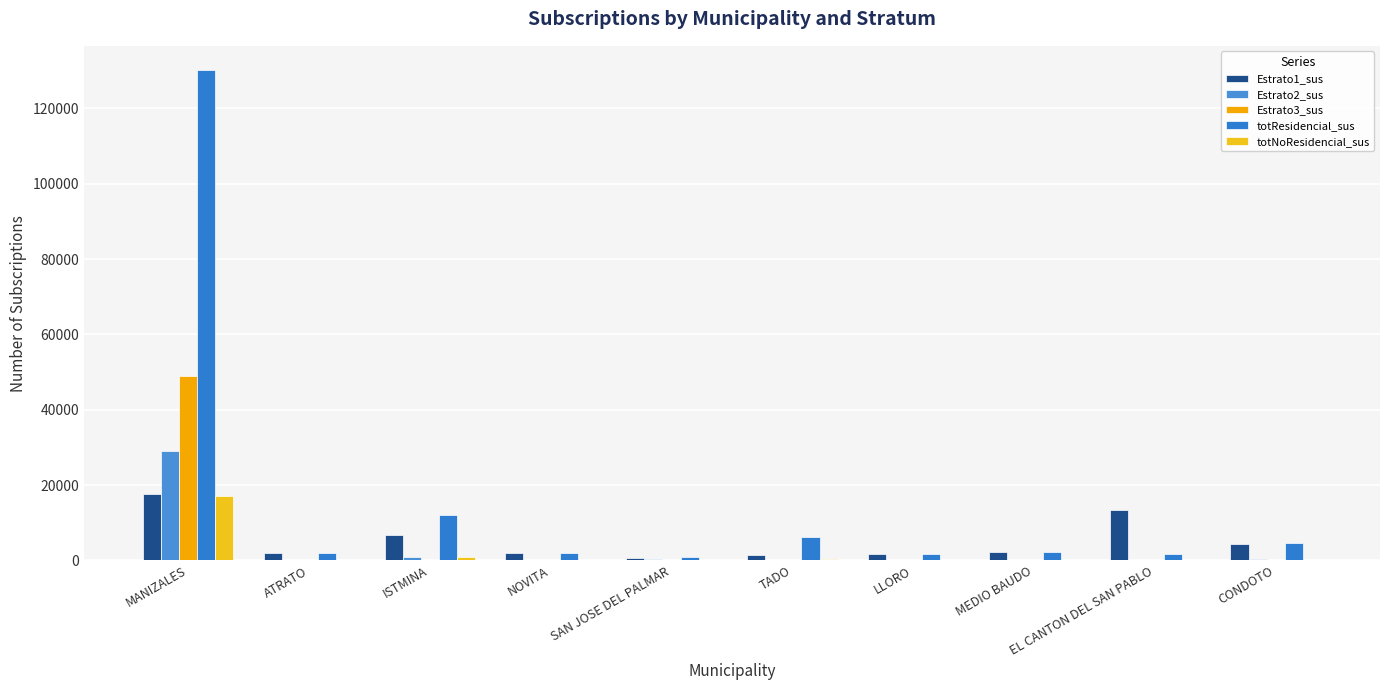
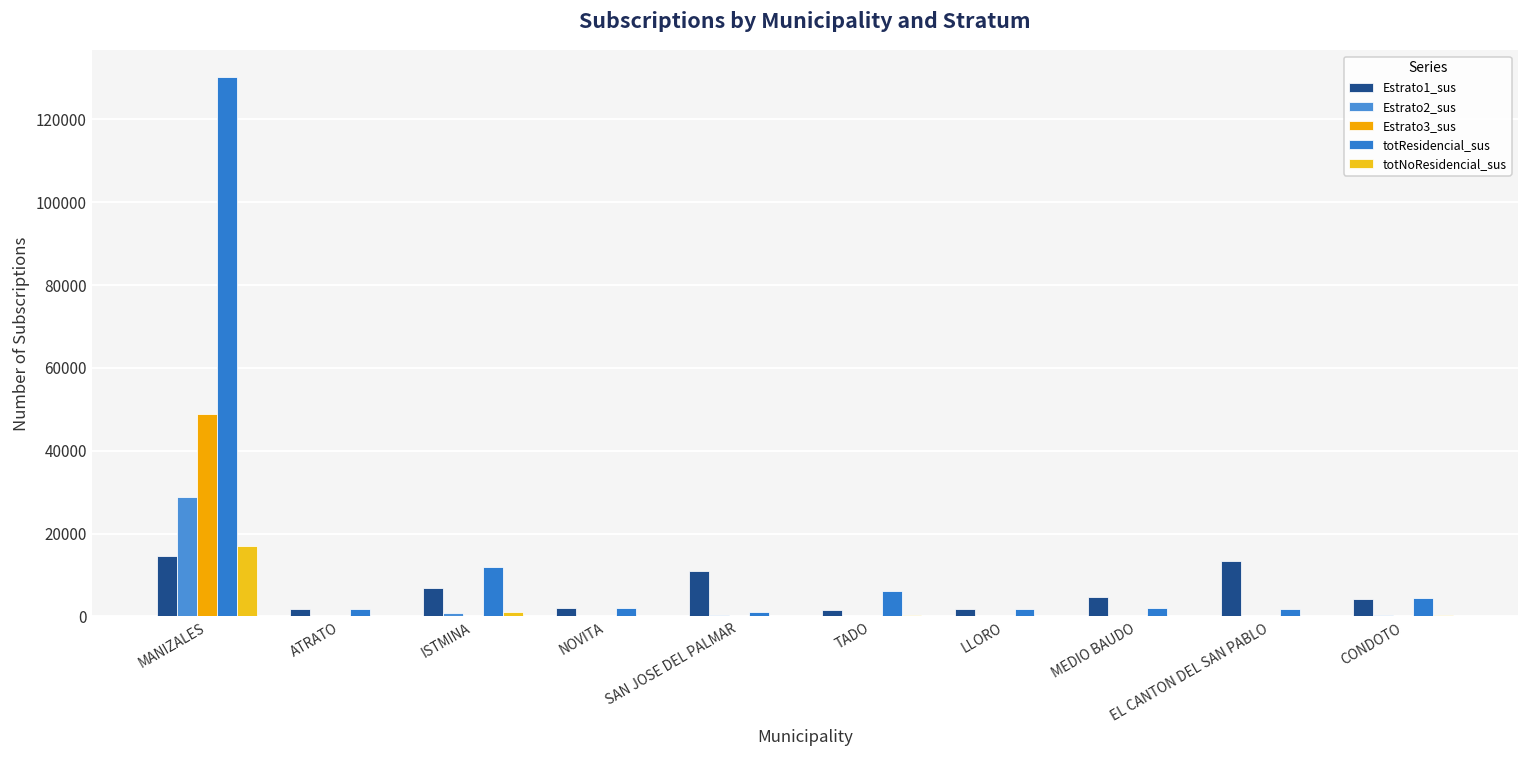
  {
    "Estrato1_sus": {
-     "MANIZALES": 18000,
+     "MANIZALES": 15000,
      "ATRATO": 2000,
      "ISTMINA": 7000,
      "NOVITA": 2000,
-     "SAN JOSE DEL PALMAR": 1000,
+     "SAN JOSE DEL PALMAR": 11000,
      "TADO": 1000,
      "LLORO": 2000,
-     "MEDIO BAUDO": 2000,
+     "MEDIO BAUDO": 5000,
      "EL CANTON DEL SAN PABLO": 13000,
      "CONDOTO": 4000
    }
  }
